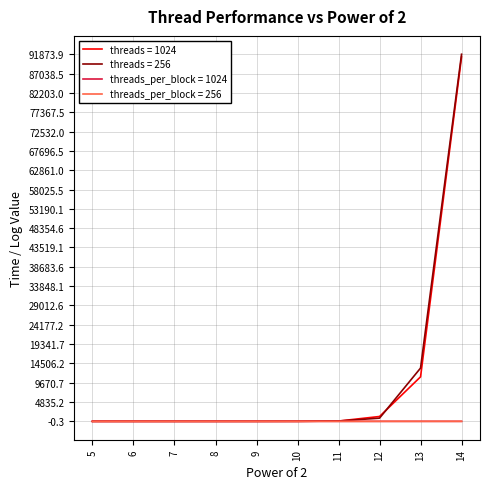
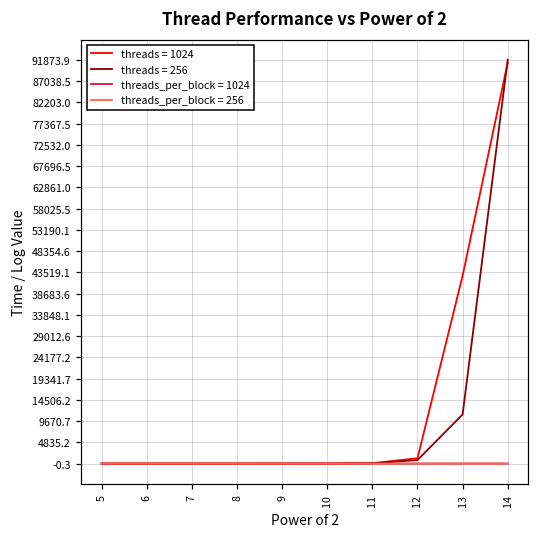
  {
    "threads = 1024": {
-     "13": 11000,
+     "13": 43000,
      "14": 91000
    },
    "threads = 256": {
-     "13": 13000,
+     "13": 11000,
      "14": 92000
    },
    "threads_per_block = 256": {
      "12": 0,
      "13": 0,
      "14": 0
    }
  }
